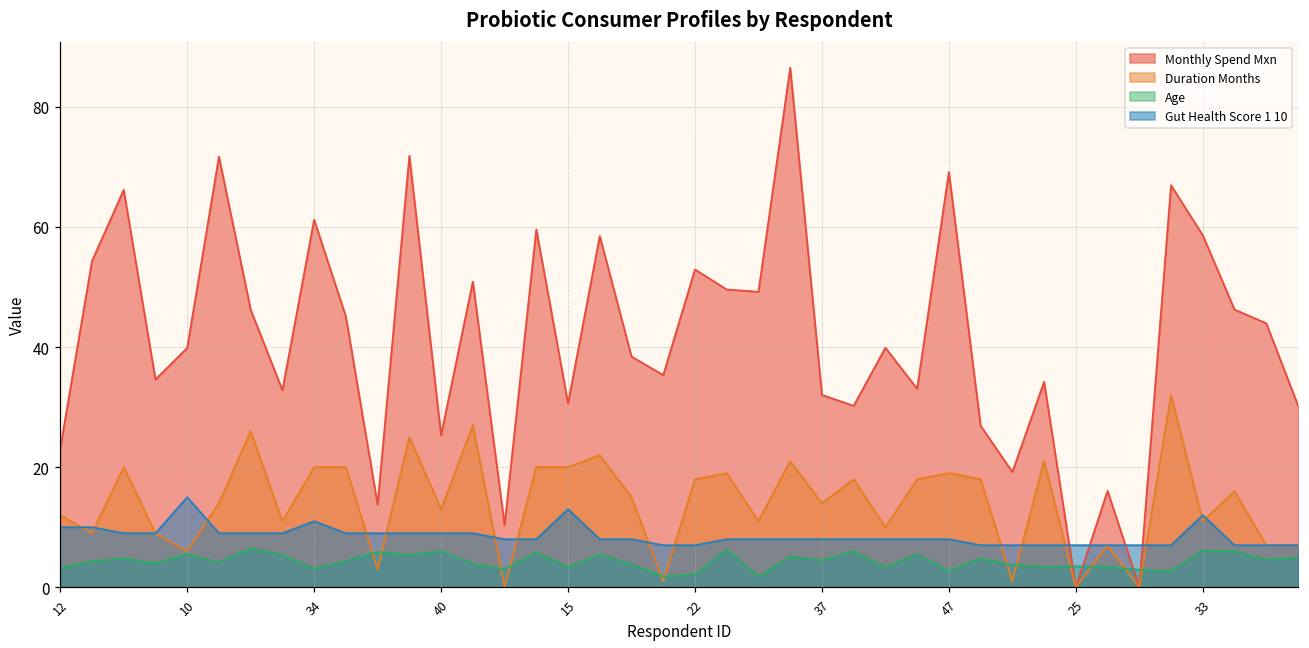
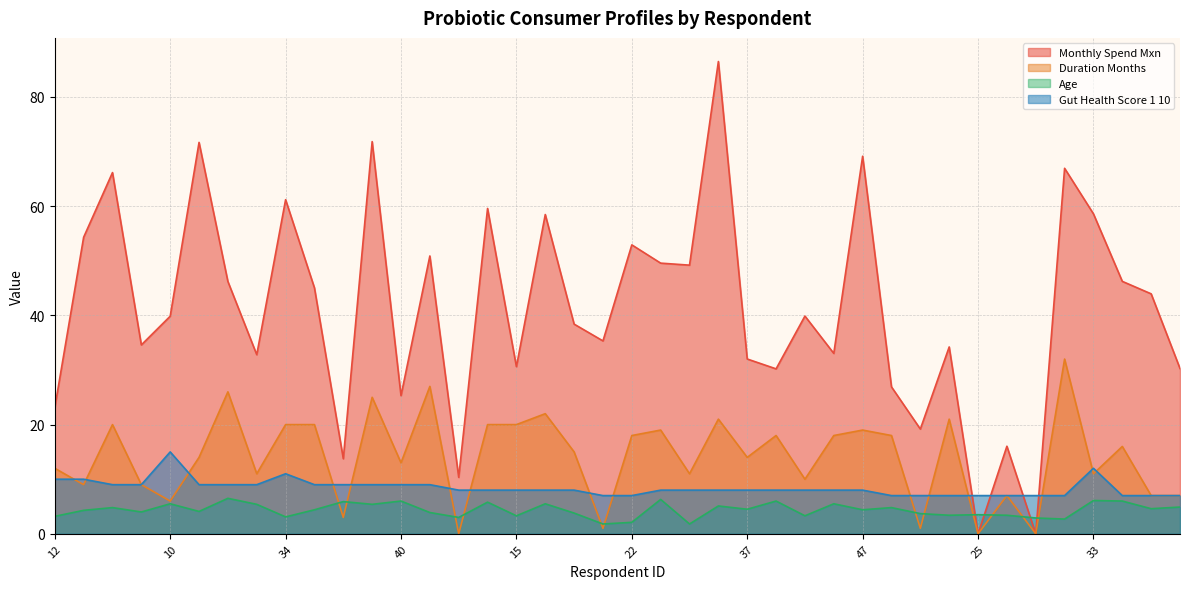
  {
    "Age": {
      "12": 3,
      "10": 6,
      "34": 3,
      "40": 6,
      "15": 3,
      "22": 2,
      "37": 5,
-     "47": 3,
+     "47": 4,
      "25": 4,
      "33": 6
    },
    "Gut Health Score 1 10": {
      "12": 10,
      "10": 15,
      "34": 11,
      "40": 9,
-     "15": 13,
+     "15": 8,
      "22": 7,
      "37": 8,
      "47": 8,
      "25": 7,
      "33": 12
    }
  }
